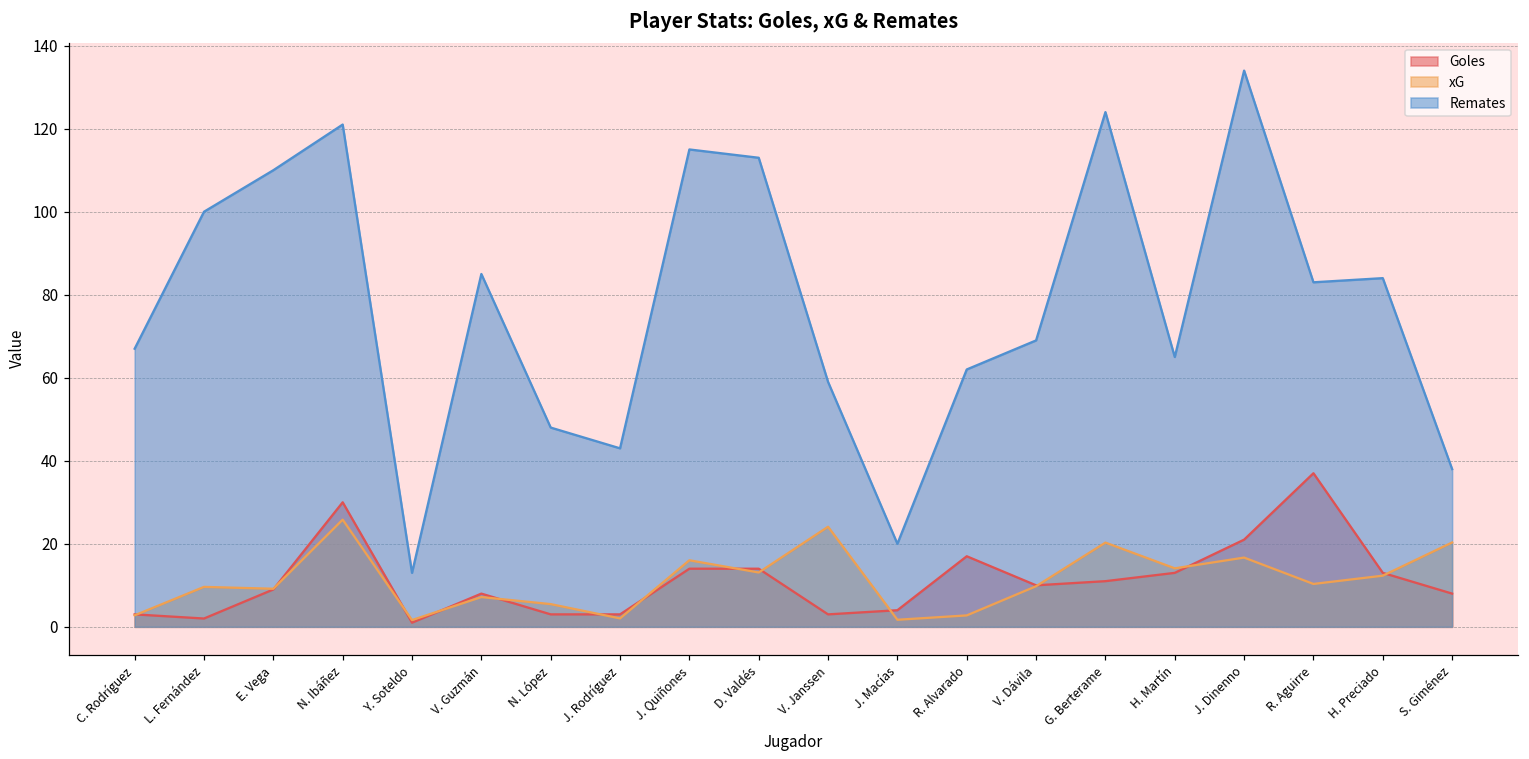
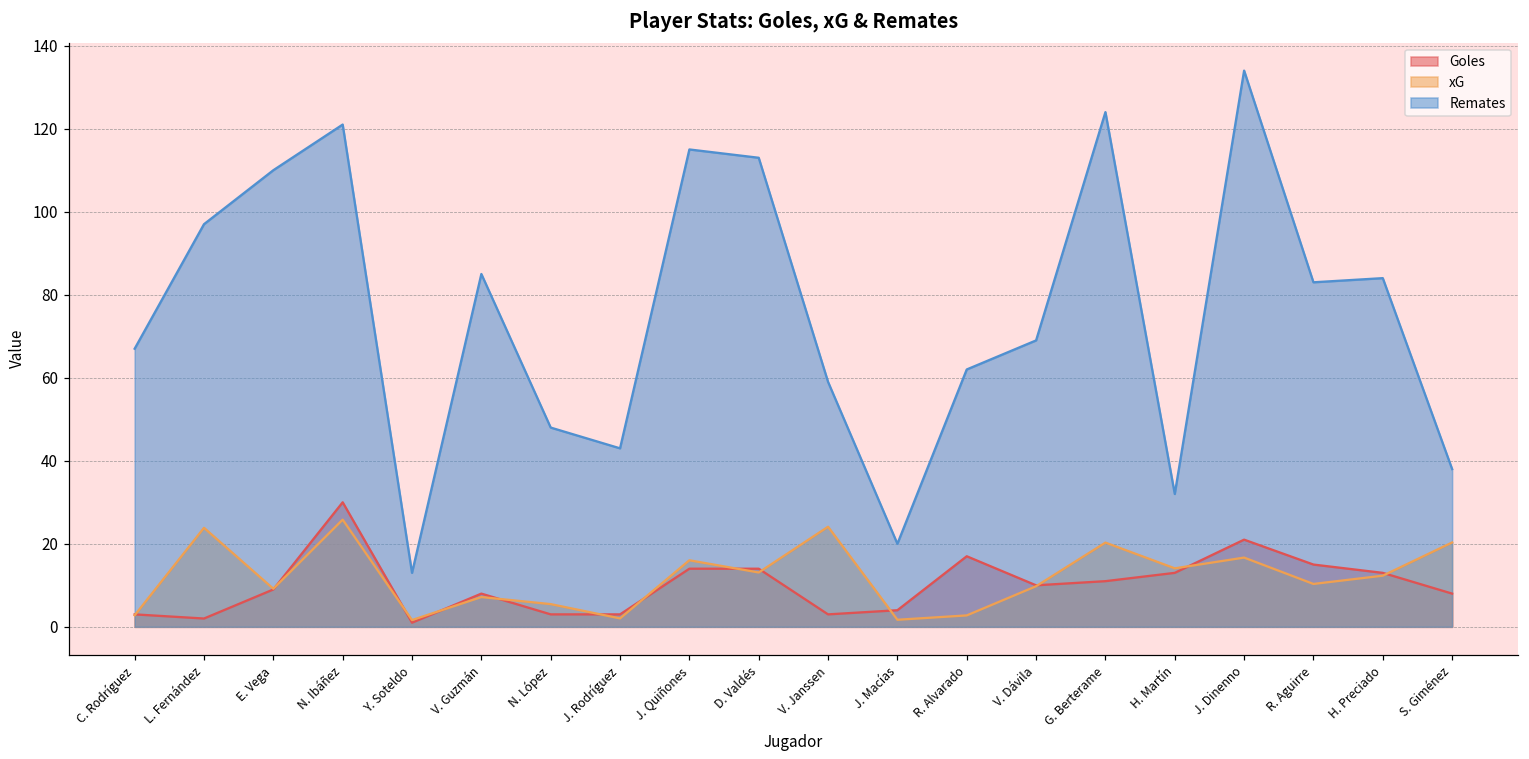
  {
    "Goles": {
      "L. Fernández": 2,
      "N. Ibáñez": 30,
      "V. Guzmán": 8,
      "N. López": 3,
      "J. Rodríguez": 3,
      "J. Quiñones": 14,
      "D. Valdés": 14,
      "V. Janssen": 3,
      "J. Macías": 4,
      "R. Alvarado": 17,
      "G. Berterame": 11,
      "H. Martín": 13,
      "J. Dinenno": 21,
-     "R. Aguirre": 37,
+     "R. Aguirre": 15,
      "H. Preciado": 13,
      "S. Giménez": 8
    },
    "xG": {
-     "L. Fernández": 10,
+     "L. Fernández": 24,
      "N. Ibáñez": 26,
      "V. Guzmán": 7,
      "N. López": 5,
      "J. Rodríguez": 2,
      "J. Quiñones": 16,
      "D. Valdés": 13,
      "V. Janssen": 24,
      "J. Macías": 2,
      "R. Alvarado": 3,
      "G. Berterame": 20,
      "H. Martín": 14,
      "J. Dinenno": 17,
      "R. Aguirre": 10,
      "H. Preciado": 12,
      "S. Giménez": 20
    },
    "Remates": {
      "C. Rodríguez": 67,
-     "L. Fernández": 100,
+     "L. Fernández": 97,
      "E. Vega": 110,
      "N. Ibáñez": 121,
      "Y. Soteldo": 13,
      "V. Guzmán": 85,
      "N. López": 48,
      "J. Rodríguez": 43,
      "J. Quiñones": 115,
      "D. Valdés": 113,
      "V. Janssen": 59,
      "J. Macías": 20,
      "R. Alvarado": 62,
      "V. Dávila": 69,
      "G. Berterame": 124,
-     "H. Martín": 65,
+     "H. Martín": 32,
      "J. Dinenno": 134,
      "R. Aguirre": 83,
      "H. Preciado": 84,
      "S. Giménez": 38
    }
  }
